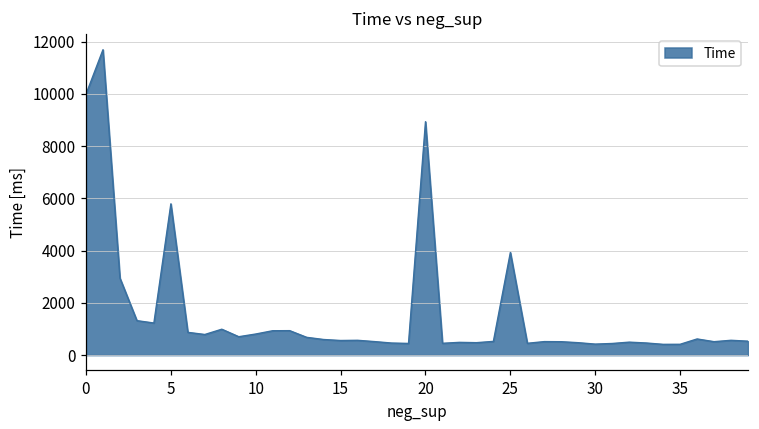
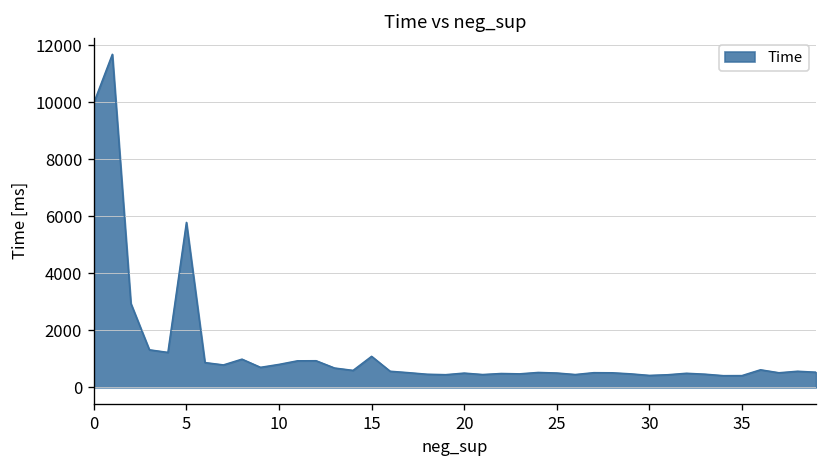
  {
    "0": 10000,
    "5": 5800,
    "10": 800,
-   "15": 600,
-   "20": 8900,
-   "25": 3900,
+   "15": 1100,
+   "20": 500,
+   "25": 500,
    "30": 400,
    "35": 400
  }
